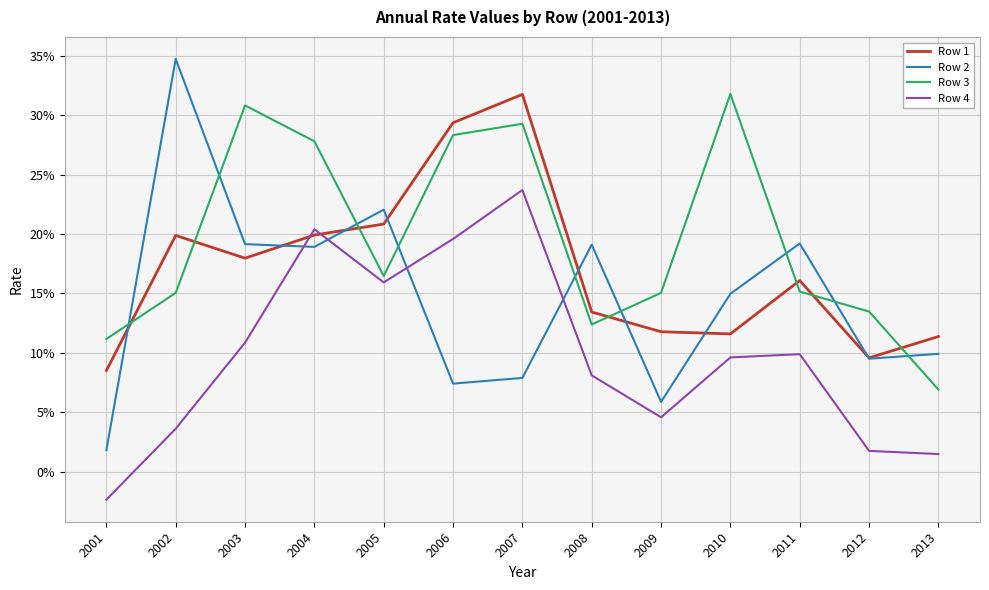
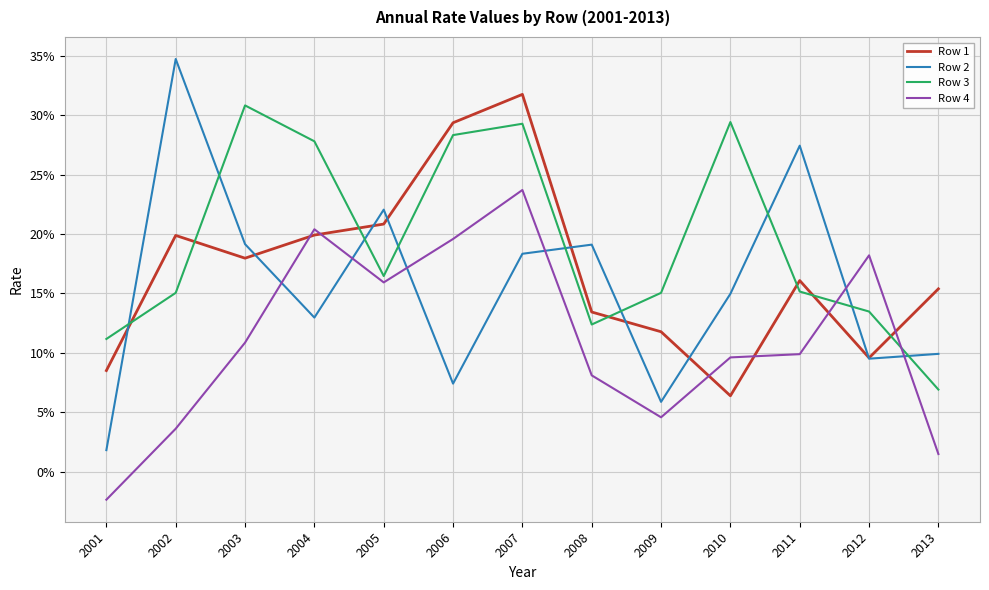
  {
    "Row 1": {
      "2001": "8.5%",
      "2002": "19.9%",
      "2003": "18.0%",
      "2004": "19.9%",
      "2005": "20.8%",
      "2006": "29.4%",
      "2007": "31.8%",
      "2008": "13.4%",
      "2009": "11.8%",
-     "2010": "11.6%",
+     "2010": "6.4%",
      "2011": "16.1%",
-     "2013": "11.4%"
+     "2013": "15.4%"
    },
    "Row 2": {
      "2001": "1.8%",
      "2002": "34.8%",
      "2003": "19.2%",
-     "2004": "18.9%",
+     "2004": "13.0%",
      "2005": "22.1%",
      "2006": "7.4%",
-     "2007": "7.9%",
+     "2007": "18.3%",
      "2008": "19.1%",
      "2009": "5.9%",
      "2010": "15.0%",
-     "2011": "19.2%",
+     "2011": "27.4%",
      "2013": "9.9%"
    },
    "Row 3": {
      "2001": "11.2%",
      "2002": "15.1%",
      "2003": "30.8%",
      "2004": "27.8%",
      "2005": "16.5%",
      "2006": "28.3%",
      "2007": "29.3%",
      "2008": "12.4%",
      "2009": "15.1%",
-     "2010": "31.8%",
+     "2010": "29.4%",
      "2011": "15.2%",
      "2012": "13.5%",
      "2013": "6.9%"
    },
    "Row 4": {
      "2001": "-2.4%",
      "2002": "3.6%",
      "2003": "10.9%",
      "2004": "20.4%",
      "2005": "15.9%",
      "2006": "19.6%",
      "2007": "23.7%",
      "2008": "8.1%",
      "2009": "4.6%",
      "2010": "9.6%",
      "2011": "9.9%",
-     "2012": "1.7%",
+     "2012": "18.2%",
      "2013": "1.5%"
    }
  }
